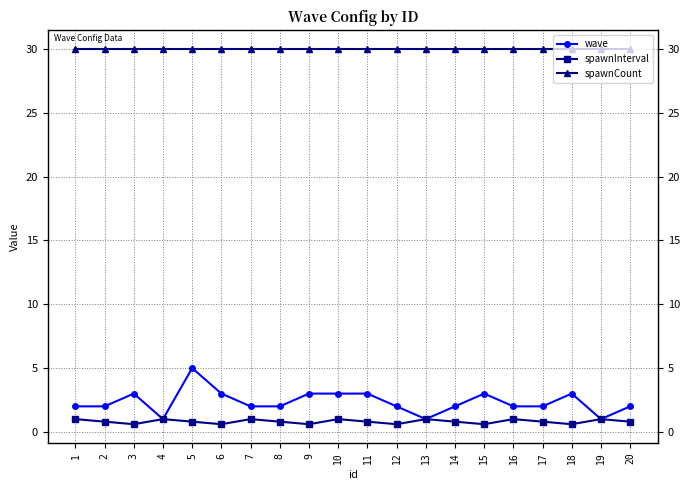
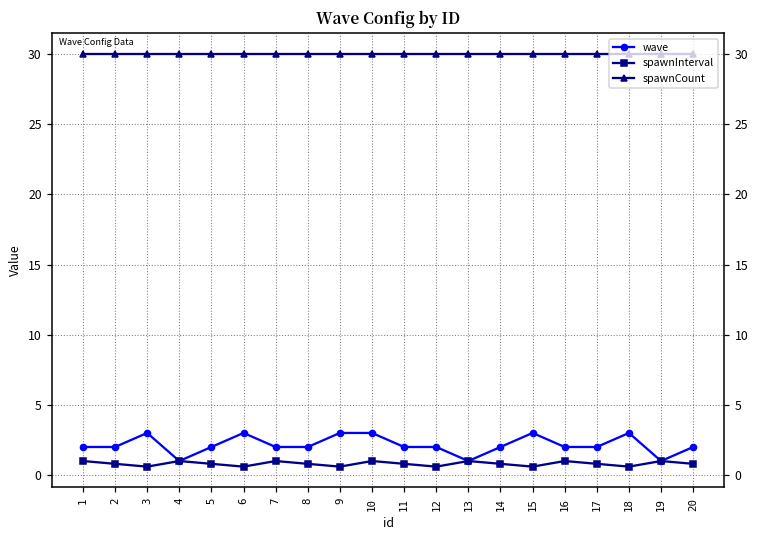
  {
    "wave": {
      "1": 2,
      "2": 2,
      "3": 3,
-     "5": 5,
+     "5": 2,
      "6": 3,
      "7": 2,
      "8": 2,
      "9": 3,
      "10": 3,
-     "11": 3,
+     "11": 2,
      "12": 2,
      "14": 2,
      "15": 3,
      "16": 2,
      "17": 2,
      "18": 3,
      "20": 2
    }
  }
